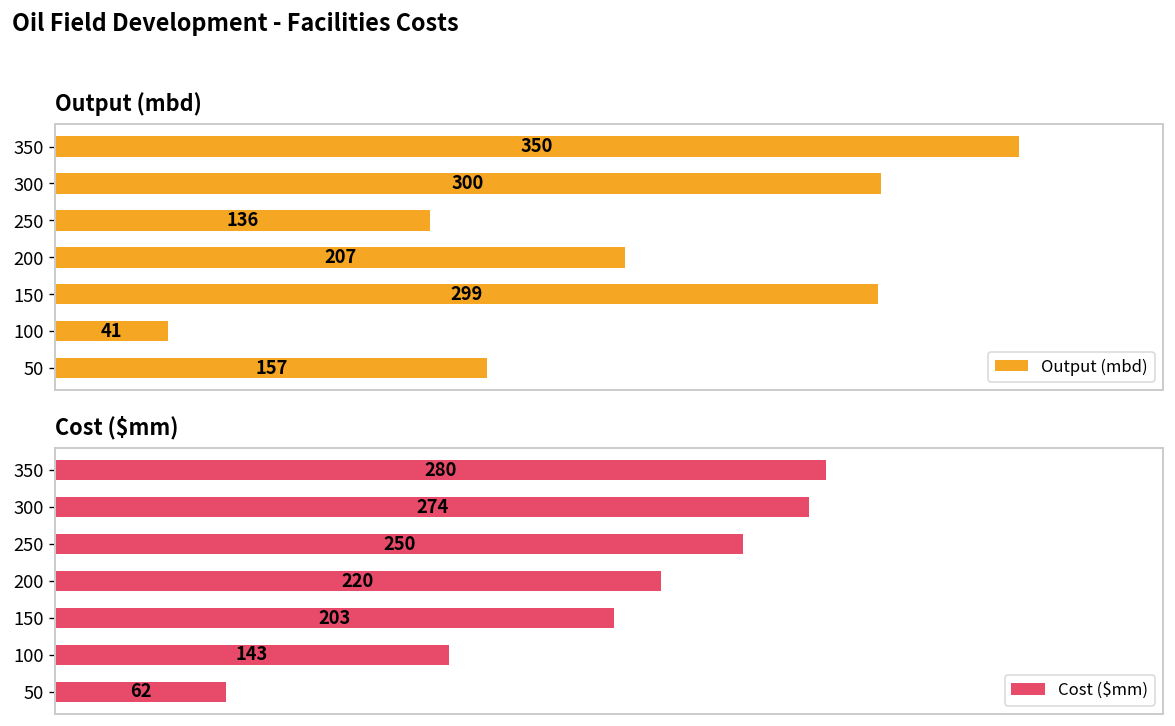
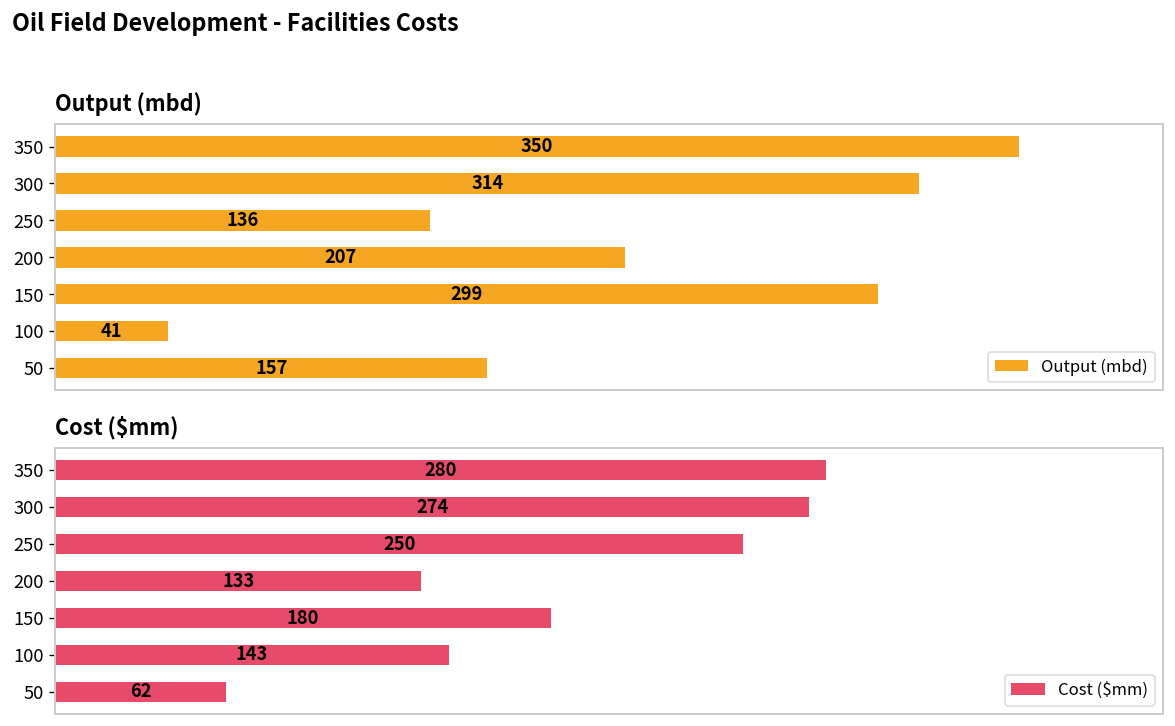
  {
    "Output (mbd)": {
      "350": 350,
-     "300": 300,
+     "300": 314,
      "250": 136,
      "200": 207,
      "150": 299,
      "100": 41,
      "50": 157
    },
    "Cost ($mm)": {
      "350": 280,
      "300": 274,
      "250": 250,
-     "200": 220,
-     "150": 203,
+     "200": 133,
+     "150": 180,
      "100": 143,
      "50": 62
    }
  }
